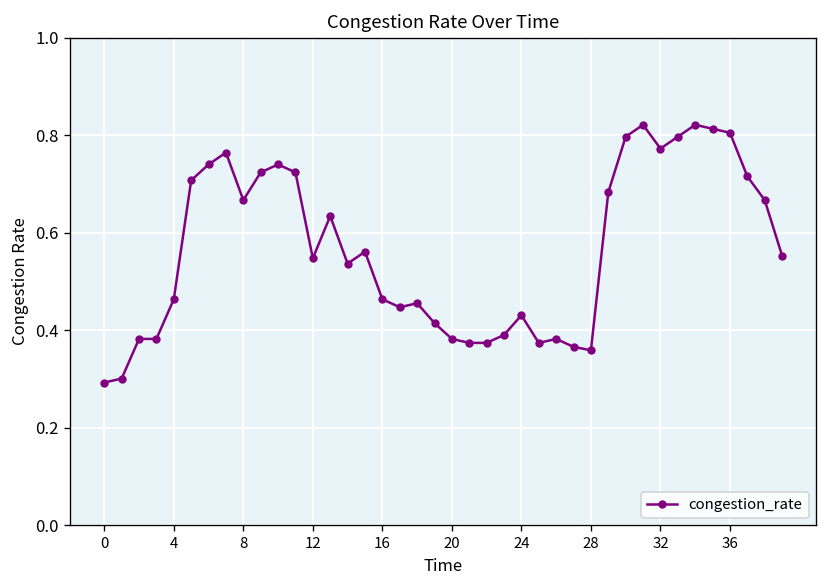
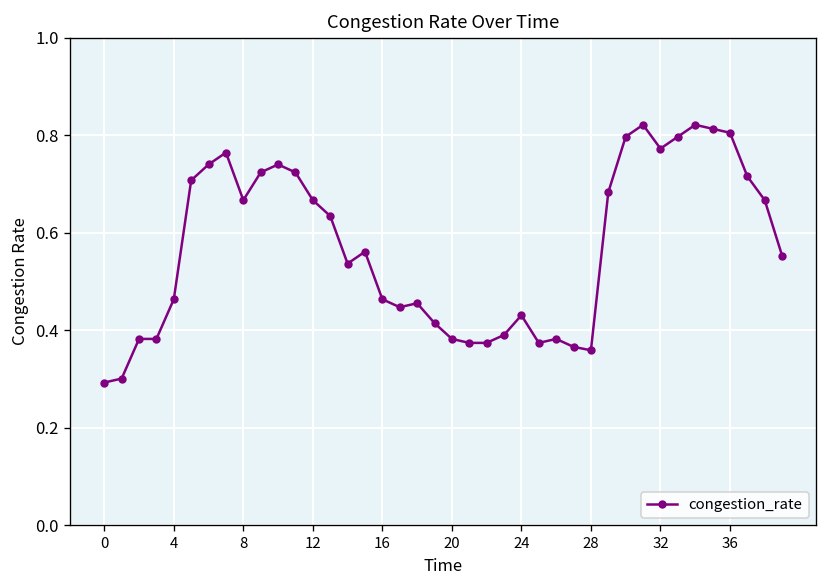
  {
    "0": 0.29,
    "4": 0.46,
    "8": 0.67,
-   "12": 0.55,
+   "12": 0.67,
    "16": 0.46,
    "20": 0.38,
    "24": 0.43,
    "28": 0.36,
    "32": 0.77,
    "36": 0.80
  }
